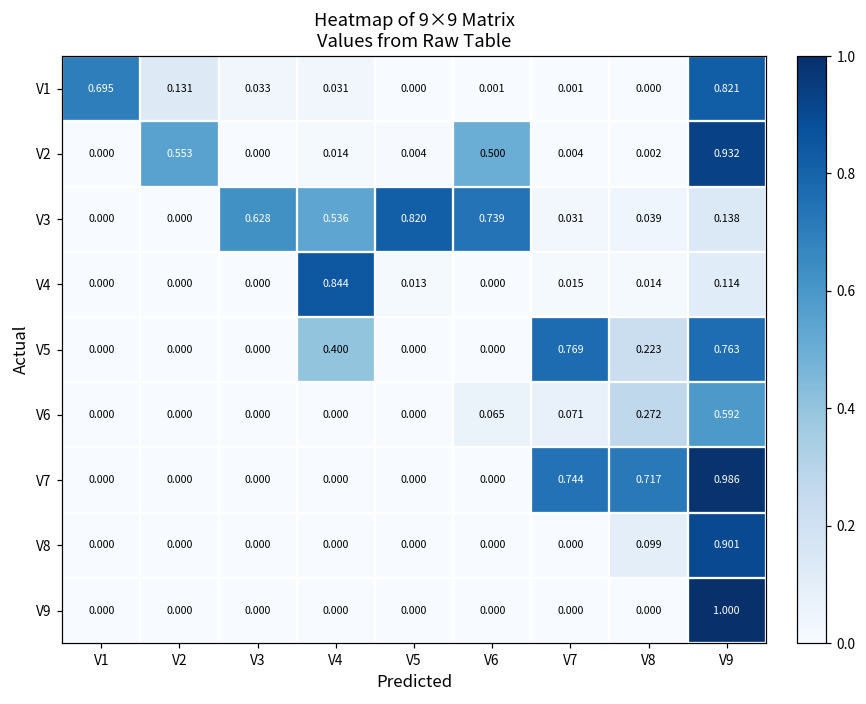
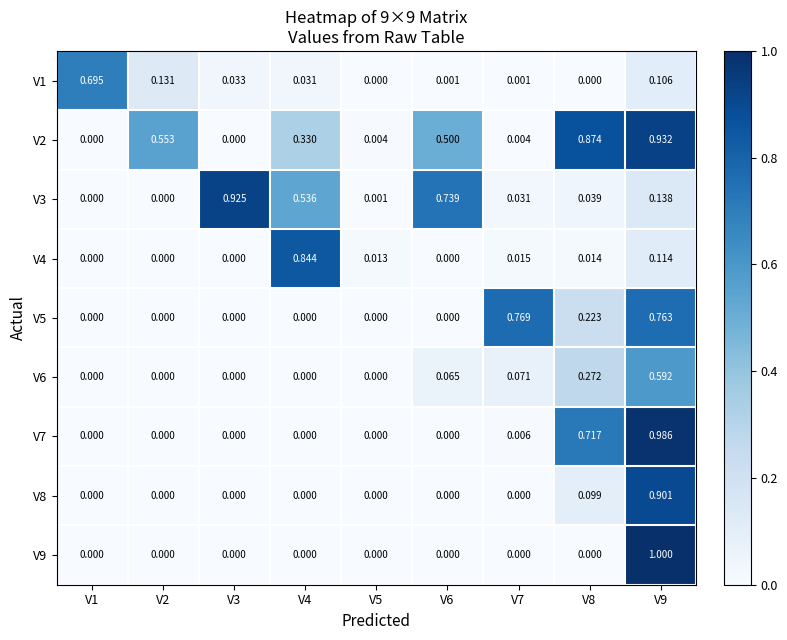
  {
    "V1": {
      "V1": 0.695,
      "V2": 0.131,
      "V3": 0.033,
      "V4": 0.031,
      "V5": 0.000,
      "V6": 0.001,
      "V7": 0.001,
      "V8": 0.000,
-     "V9": 0.821
+     "V9": 0.106
    },
    "V2": {
      "V1": 0.000,
      "V2": 0.553,
      "V3": 0.000,
-     "V4": 0.014,
+     "V4": 0.330,
      "V5": 0.004,
      "V6": 0.500,
      "V7": 0.004,
-     "V8": 0.002,
+     "V8": 0.874,
      "V9": 0.932
    },
    "V3": {
      "V1": 0.000,
      "V2": 0.000,
-     "V3": 0.628,
+     "V3": 0.925,
      "V4": 0.536,
-     "V5": 0.820,
+     "V5": 0.001,
      "V6": 0.739,
      "V7": 0.031,
      "V8": 0.039,
      "V9": 0.138
    },
    "V4": {
      "V1": 0.000,
      "V2": 0.000,
      "V3": 0.000,
      "V4": 0.844,
      "V5": 0.013,
      "V6": 0.000,
      "V7": 0.015,
      "V8": 0.014,
      "V9": 0.114
    },
    "V5": {
      "V1": 0.000,
      "V2": 0.000,
      "V3": 0.000,
-     "V4": 0.400,
+     "V4": 0.000,
      "V5": 0.000,
      "V6": 0.000,
      "V7": 0.769,
      "V8": 0.223,
      "V9": 0.763
    },
    "V6": {
      "V1": 0.000,
      "V2": 0.000,
      "V3": 0.000,
      "V4": 0.000,
      "V5": 0.000,
      "V6": 0.065,
      "V7": 0.071,
      "V8": 0.272,
      "V9": 0.592
    },
    "V7": {
      "V1": 0.000,
      "V2": 0.000,
      "V3": 0.000,
      "V4": 0.000,
      "V5": 0.000,
      "V6": 0.000,
-     "V7": 0.744,
+     "V7": 0.006,
      "V8": 0.717,
      "V9": 0.986
    },
    "V8": {
      "V1": 0.000,
      "V2": 0.000,
      "V3": 0.000,
      "V4": 0.000,
      "V5": 0.000,
      "V6": 0.000,
      "V7": 0.000,
      "V8": 0.099,
      "V9": 0.901
    },
    "V9": {
      "V1": 0.000,
      "V2": 0.000,
      "V3": 0.000,
      "V4": 0.000,
      "V5": 0.000,
      "V6": 0.000,
      "V7": 0.000,
      "V8": 0.000,
      "V9": 1.000
    }
  }
